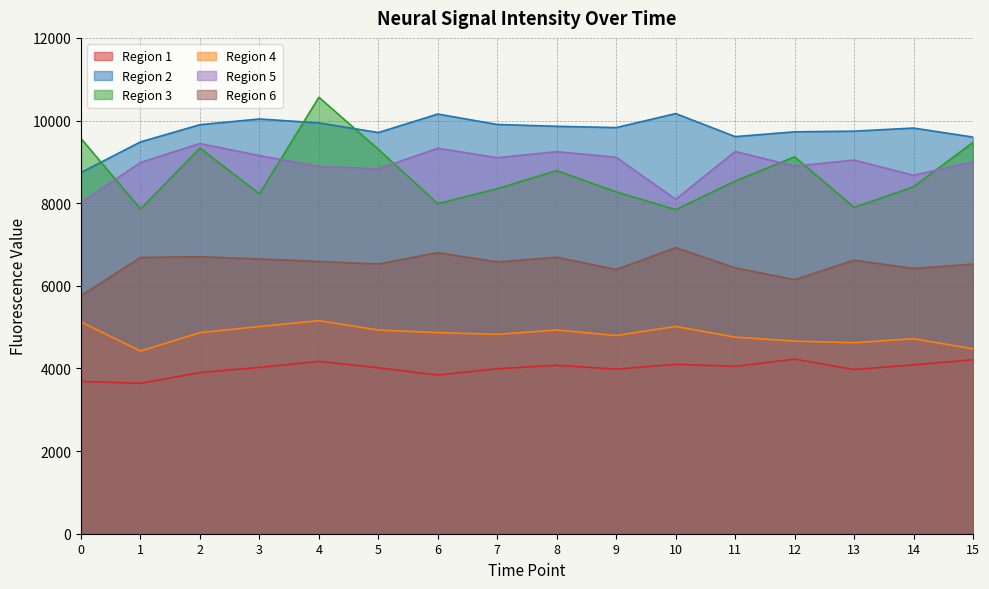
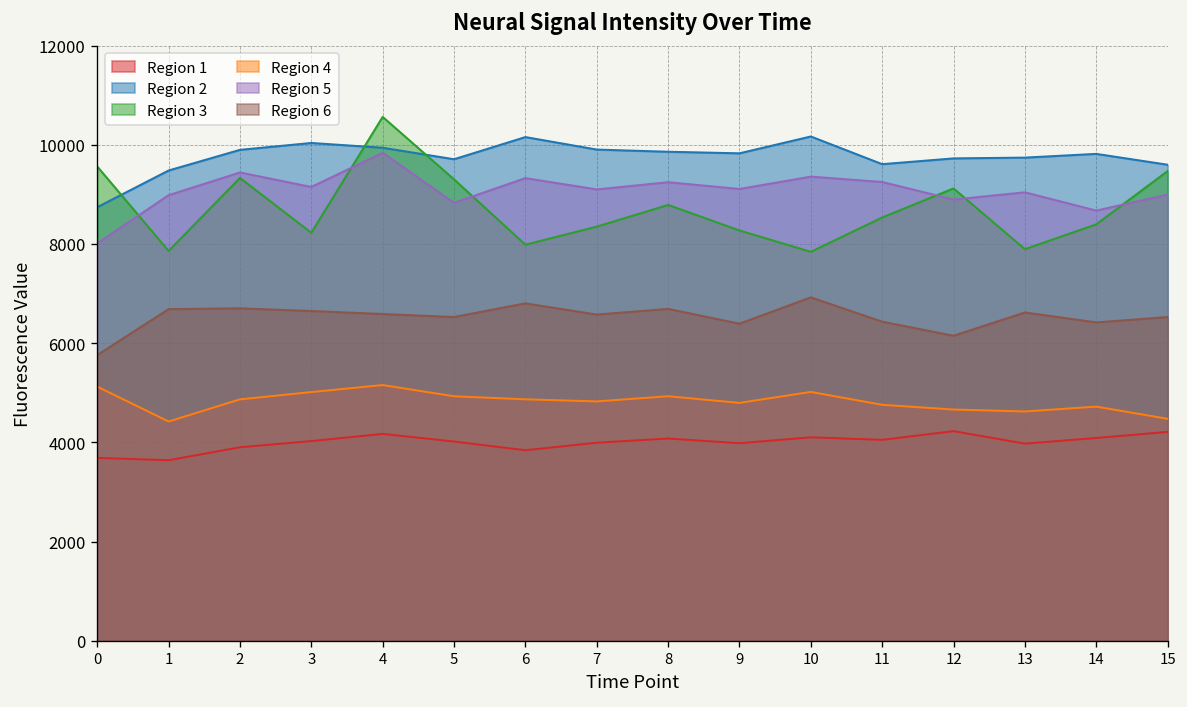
  {
    "Region 1": {
      "0": 3700,
      "1": 3600,
      "2": 3900,
      "3": 4000,
      "4": 4200,
      "5": 4000,
      "6": 3800,
      "7": 4000,
      "8": 4100,
      "9": 4000,
      "10": 4100,
      "11": 4100,
      "12": 4200,
      "13": 4000,
      "14": 4100,
      "15": 4200
    },
    "Region 2": {
      "0": 8700,
      "1": 9500,
      "2": 9900,
      "3": 10000,
      "4": 9900,
      "5": 9700,
      "6": 10200,
      "7": 9900,
      "8": 9900,
      "9": 9800,
      "10": 10200,
      "11": 9600,
      "12": 9700,
      "13": 9700,
      "14": 9800,
      "15": 9600
    },
    "Region 3": {
      "0": 9600,
      "1": 7900,
      "2": 9300,
      "3": 8200,
      "4": 10600,
      "5": 9300,
      "6": 8000,
      "7": 8400,
      "8": 8800,
      "9": 8300,
      "10": 7800,
      "11": 8500,
      "12": 9100,
      "13": 7900,
      "14": 8400,
      "15": 9500
    },
    "Region 4": {
      "0": 5100,
      "1": 4400,
      "2": 4900,
      "3": 5000,
      "4": 5200,
      "5": 4900,
      "6": 4900,
      "7": 4800,
      "8": 4900,
      "9": 4800,
      "10": 5000,
      "11": 4800,
      "12": 4700,
      "13": 4600,
      "14": 4700,
      "15": 4500
    },
    "Region 5": {
      "0": 8000,
      "1": 9000,
      "2": 9400,
      "3": 9200,
-     "4": 8900,
+     "4": 9800,
      "5": 8800,
      "6": 9300,
      "7": 9100,
      "8": 9200,
      "9": 9100,
-     "10": 8100,
+     "10": 9400,
      "11": 9300,
      "12": 8900,
      "13": 9000,
      "14": 8700,
      "15": 9000
    },
    "Region 6": {
      "0": 5800,
      "1": 6700,
      "2": 6700,
      "3": 6600,
      "4": 6600,
      "5": 6500,
      "6": 6800,
      "7": 6600,
      "8": 6700,
      "9": 6400,
      "10": 6900,
      "11": 6400,
      "12": 6100,
      "13": 6600,
      "14": 6400,
      "15": 6500
    }
  }
